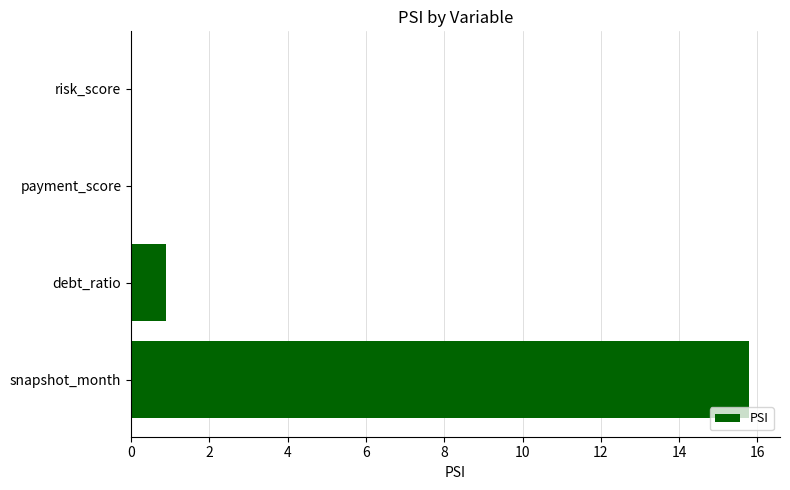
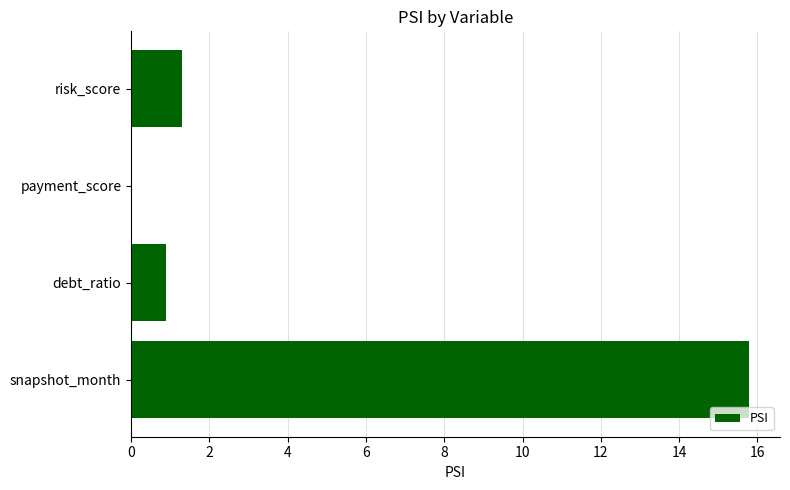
  {
-   "risk_score": 0.0,
+   "risk_score": 1.3,
    "payment_score": 0.0,
    "debt_ratio": 0.9,
    "snapshot_month": 15.8
  }
